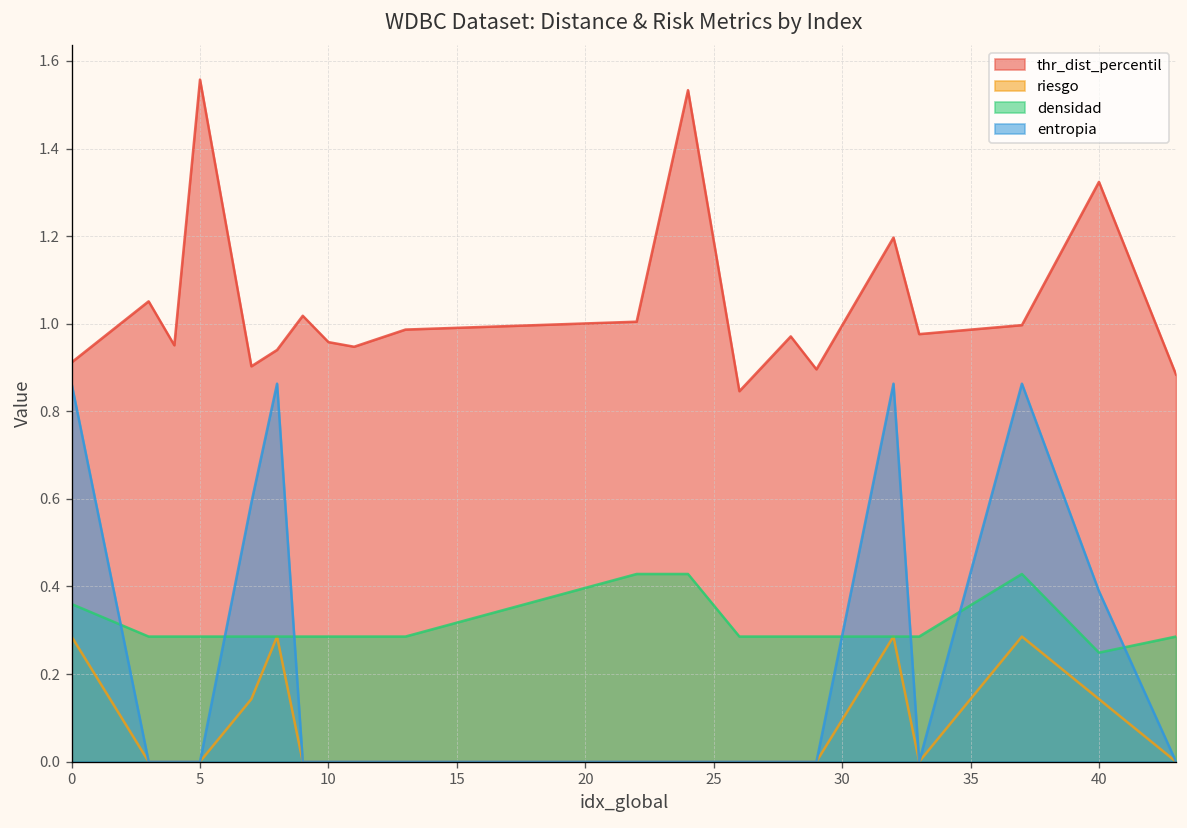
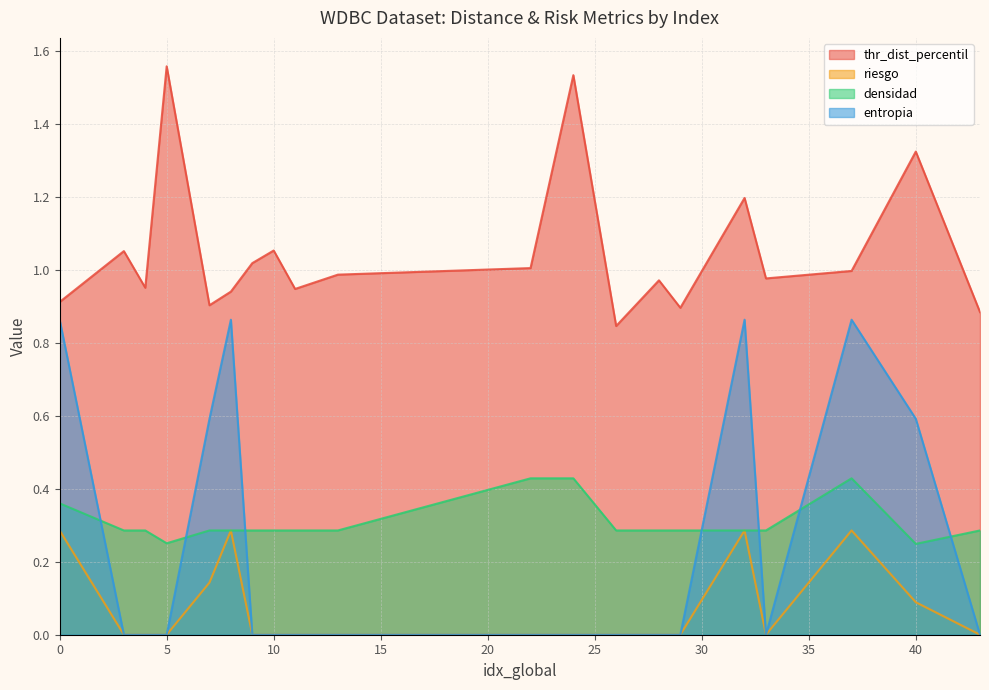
  {
    "thr_dist_percentil": {
      "0": 0.91,
      "5": 1.56,
-     "10": 0.96,
+     "10": 1.05,
      "40": 1.32
    },
    "riesgo": {
      "0": 0.29,
-     "40": 0.14
+     "40": 0.09
    },
    "densidad": {
      "0": 0.36,
-     "5": 0.29,
+     "5": 0.25,
      "10": 0.29,
      "40": 0.25
    },
    "entropia": {
      "0": 0.86,
-     "40": 0.39
+     "40": 0.59
    }
  }
